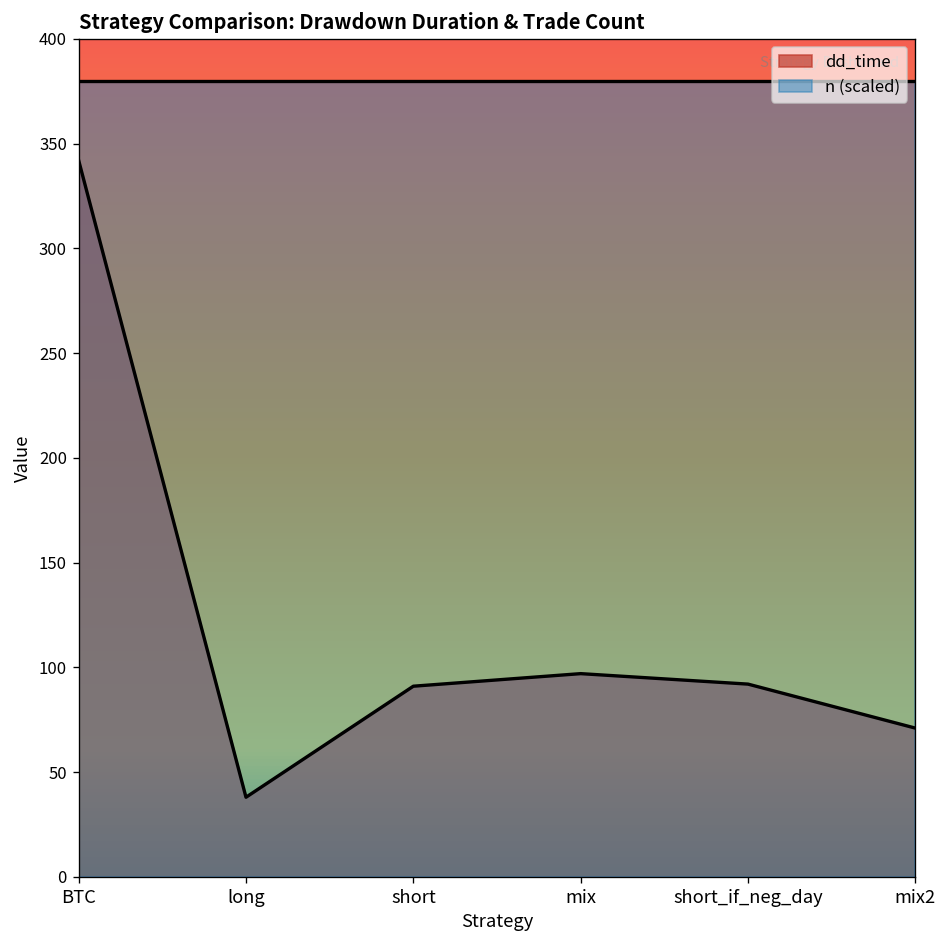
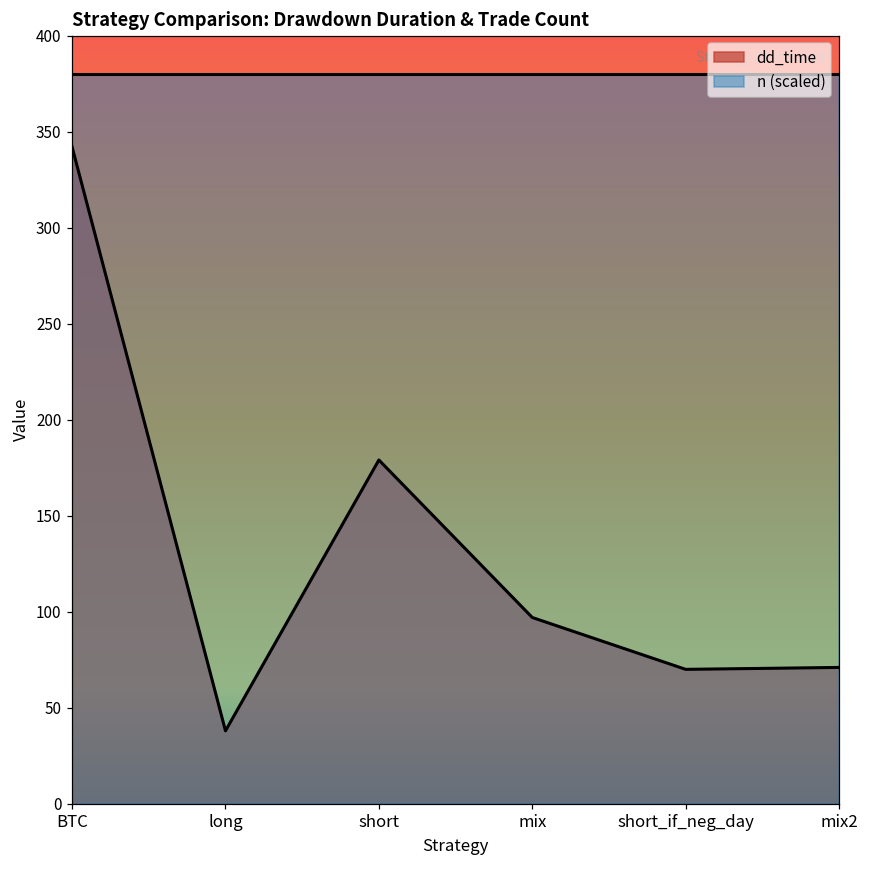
  {
    "dd_time": {
      "BTC": 342,
      "long": 38,
-     "short": 91,
+     "short": 179,
      "mix": 97,
-     "short_if_neg_day": 92,
+     "short_if_neg_day": 70,
      "mix2": 71
    },
    "n (scaled)": {
      "BTC": 380,
      "long": 380,
      "short": 380,
      "mix": 380,
      "short_if_neg_day": 380,
      "mix2": 380
    }
  }
